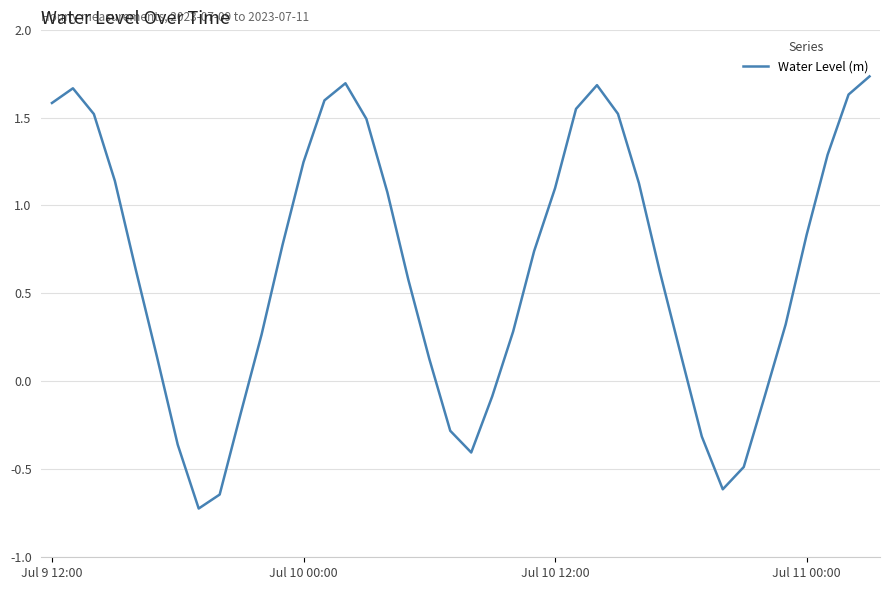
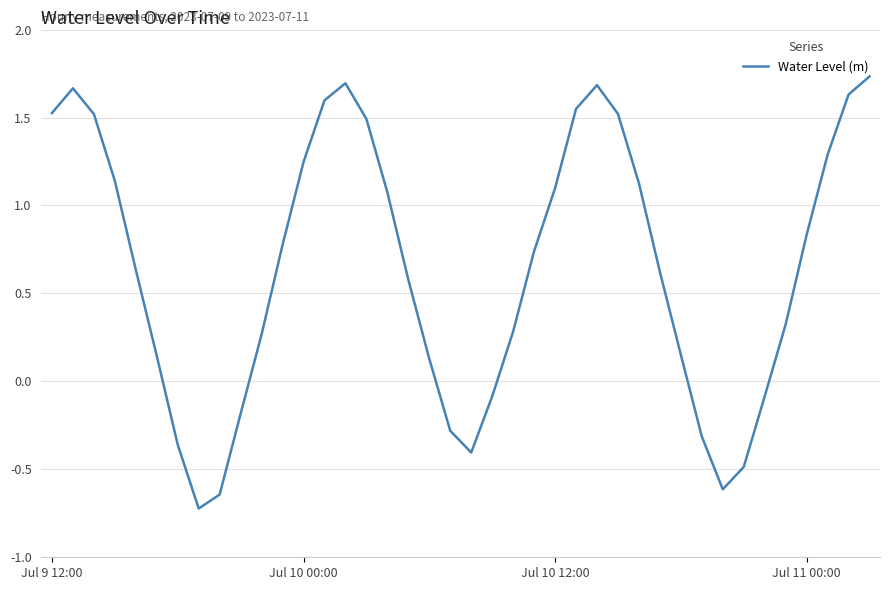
  {
-   "Jul 9 12:00": 1.58,
+   "Jul 9 12:00": 1.53,
    "Jul 10 00:00": 1.25,
    "Jul 10 12:00": 1.10,
    "Jul 11 00:00": 0.83
  }
